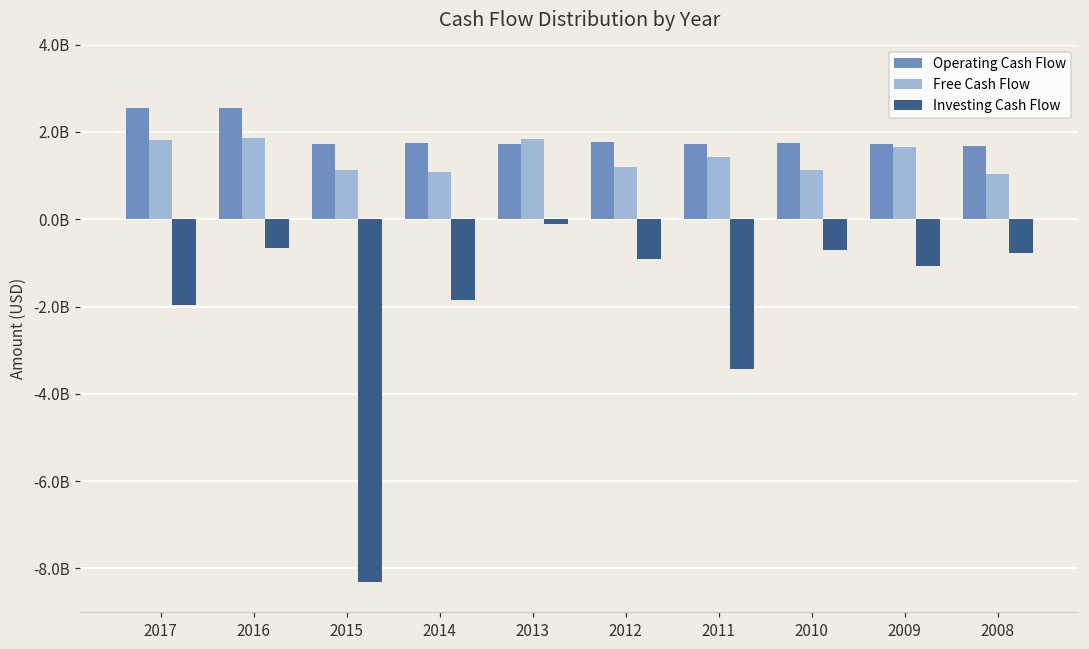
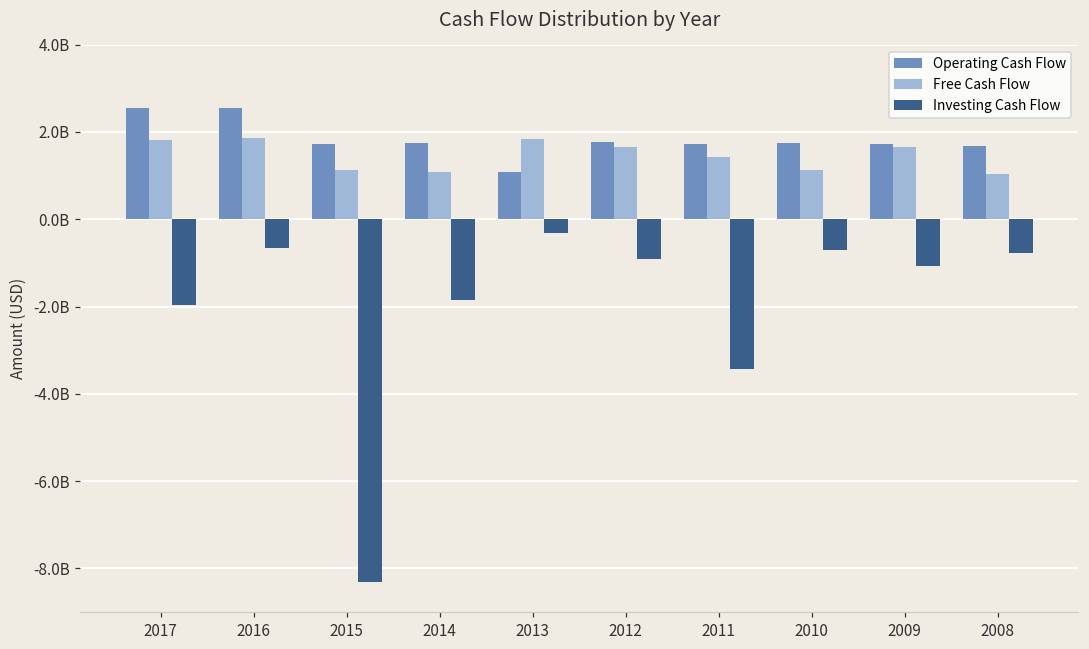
  {
    "Operating Cash Flow": {
      "2017": 2600000000,
      "2016": 2600000000,
      "2015": 1700000000,
      "2014": 1700000000,
-     "2013": 1700000000,
+     "2013": 1100000000,
      "2012": 1800000000,
      "2011": 1700000000,
      "2010": 1700000000,
      "2009": 1700000000,
      "2008": 1700000000
    },
    "Free Cash Flow": {
      "2017": 1800000000,
      "2016": 1900000000,
      "2015": 1100000000,
      "2014": 1100000000,
      "2013": 1800000000,
-     "2012": 1200000000,
+     "2012": 1700000000,
      "2011": 1400000000,
      "2010": 1100000000,
      "2009": 1700000000,
      "2008": 1000000000
    },
    "Investing Cash Flow": {
      "2017": -2000000000,
      "2016": -700000000,
      "2015": -8300000000,
      "2014": -1800000000,
-     "2013": -100000000,
+     "2013": -300000000,
      "2012": -900000000,
      "2011": -3400000000,
      "2010": -700000000,
      "2009": -1100000000,
      "2008": -800000000
    }
  }
